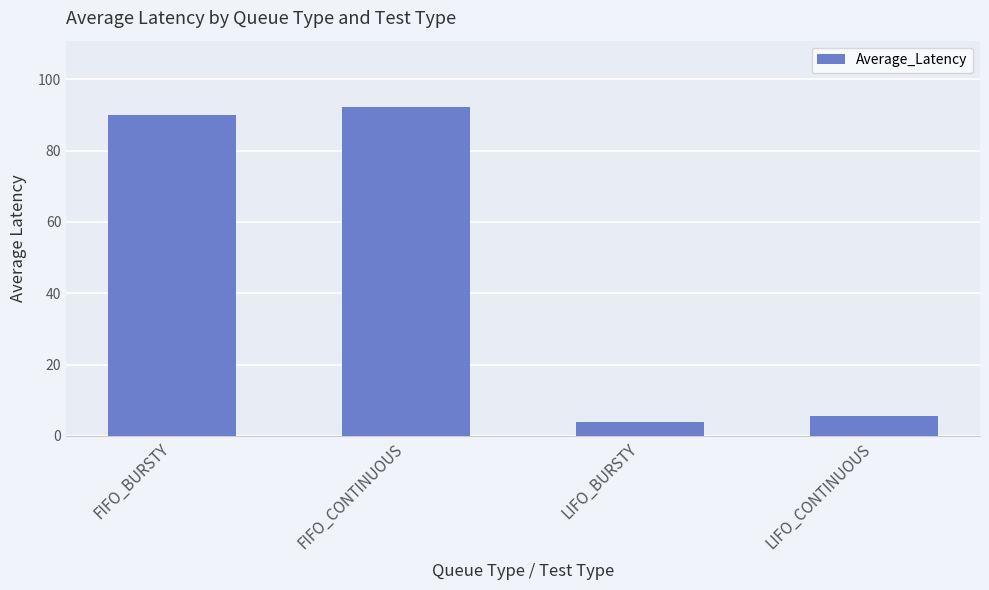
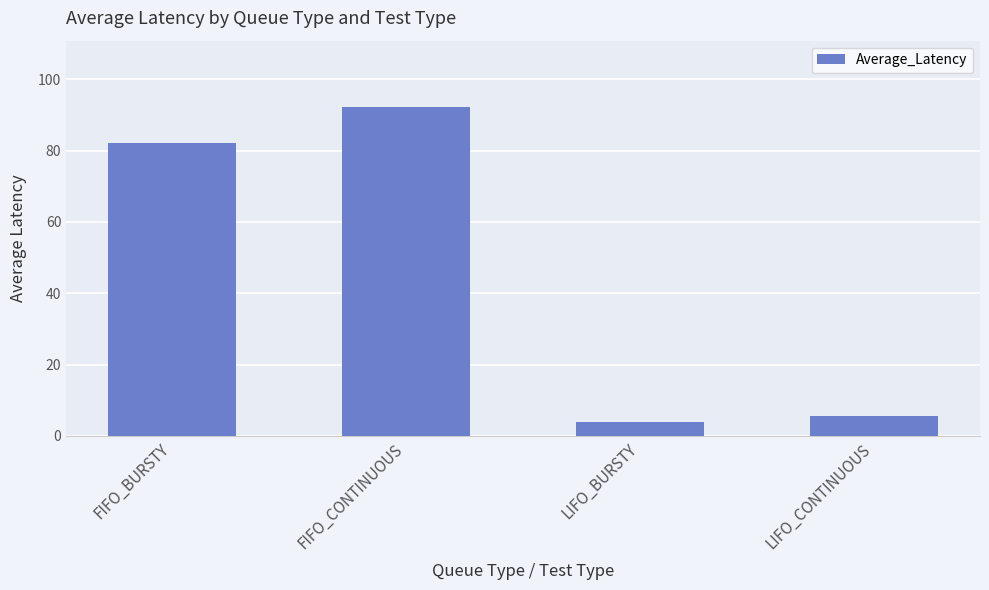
  {
-   "FIFO_BURSTY": 90,
+   "FIFO_BURSTY": 82,
    "FIFO_CONTINUOUS": 92,
    "LIFO_BURSTY": 4,
    "LIFO_CONTINUOUS": 6
  }
